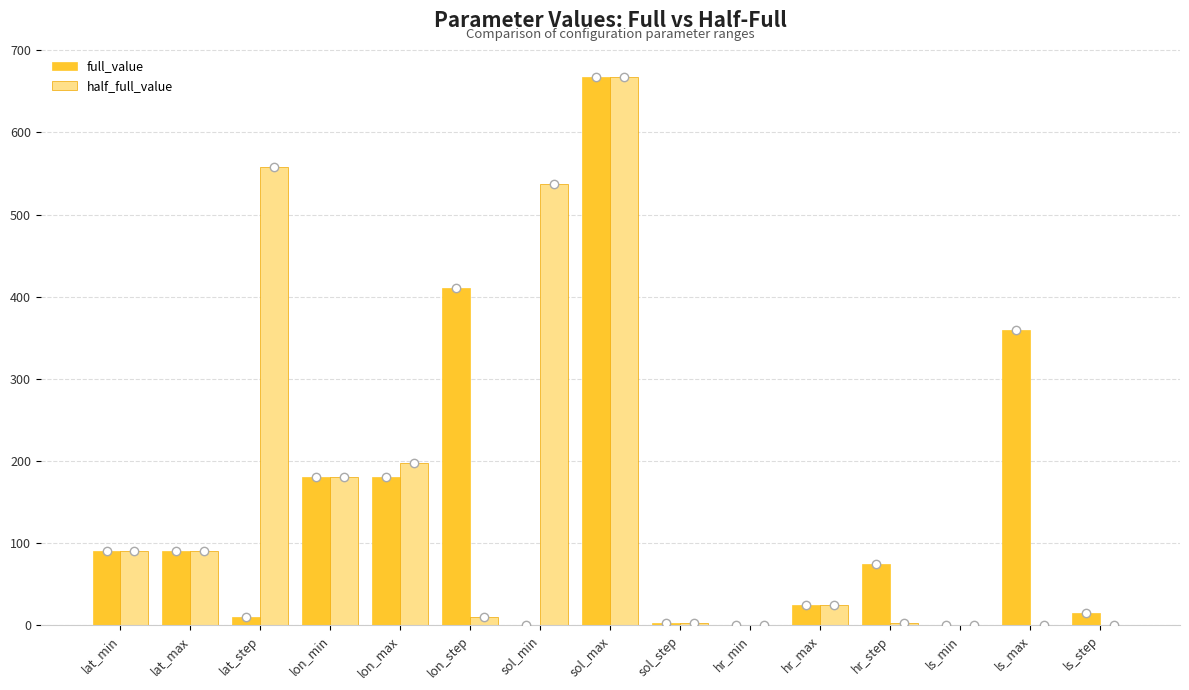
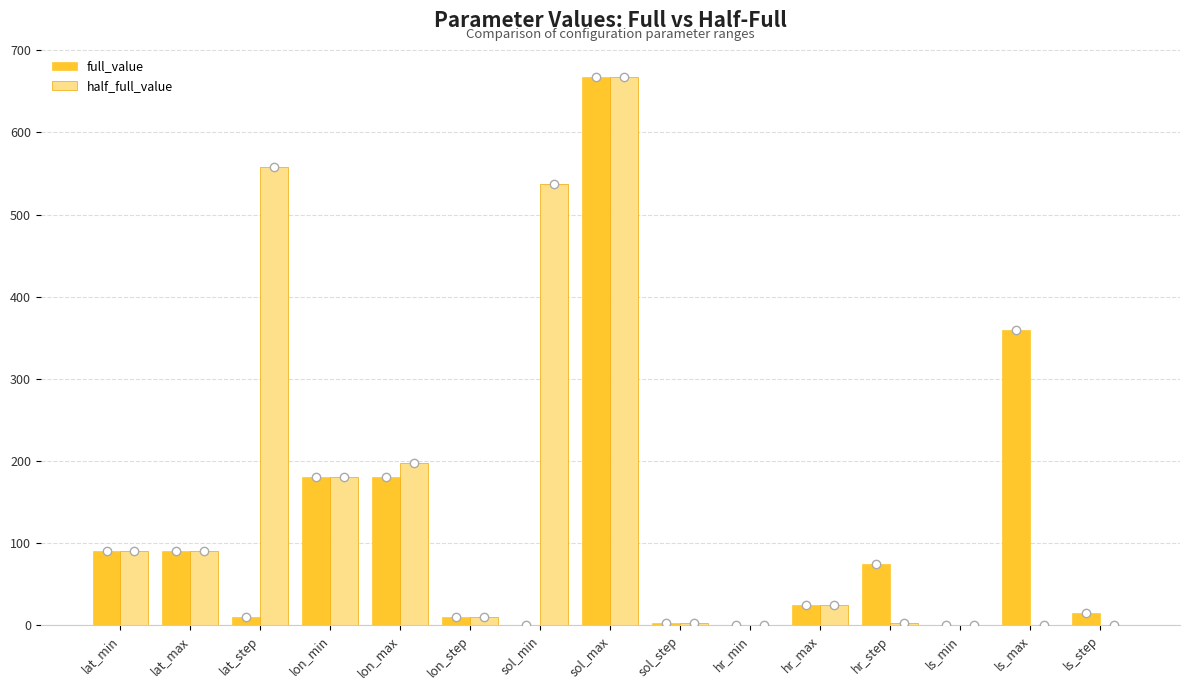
  {
    "full_value": {
      "lat_min": 90,
      "lat_max": 90,
      "lat_step": 10,
      "lon_min": 180,
      "lon_max": 180,
-     "lon_step": 410,
+     "lon_step": 10,
      "sol_min": 0,
      "sol_max": 670,
      "hr_min": 0,
      "hr_max": 20,
      "hr_step": 80,
      "ls_min": 0,
      "ls_max": 360,
      "ls_step": 20
    },
    "half_full_value": {
      "lat_min": 90,
      "lat_max": 90,
      "lat_step": 560,
      "lon_min": 180,
      "lon_max": 200,
      "lon_step": 10,
      "sol_min": 540,
      "sol_max": 670,
      "hr_min": 0,
      "hr_max": 20,
      "ls_min": 0,
      "ls_max": 0,
      "ls_step": 0
    }
  }
